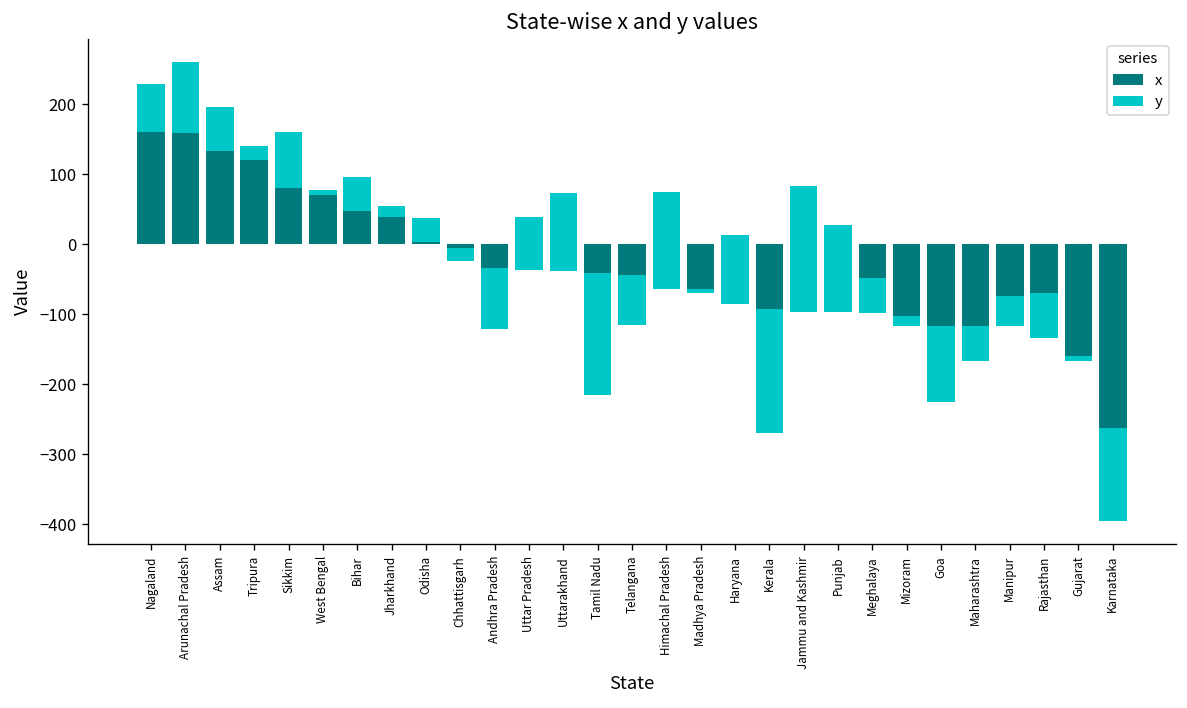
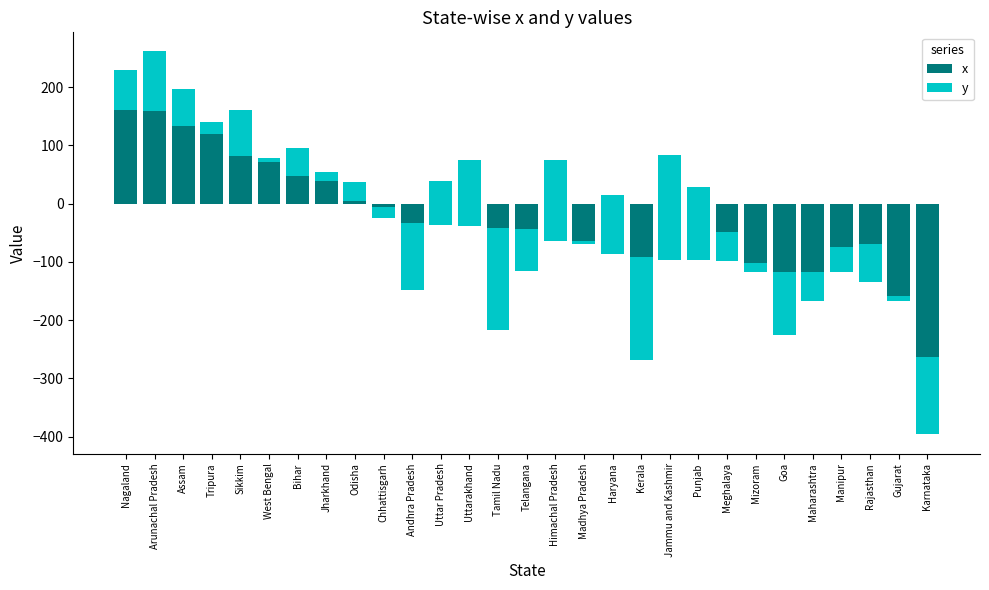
  {
    "x": {
      "Nagaland": 160,
      "Arunachal Pradesh": 160,
      "Assam": 130,
      "Tripura": 120,
      "Sikkim": 80,
      "West Bengal": 70,
      "Bihar": 50,
      "Jharkhand": 40,
      "Odisha": 40,
      "Chhattisgarh": -10,
      "Andhra Pradesh": -30,
      "Uttar Pradesh": -40,
      "Uttarakhand": -40,
      "Tamil Nadu": -40,
      "Telangana": -40,
      "Himachal Pradesh": -60,
      "Madhya Pradesh": -70,
      "Haryana": -90,
      "Kerala": -90,
      "Jammu and Kashmir": -100,
      "Punjab": -100,
      "Meghalaya": -100,
      "Mizoram": -120,
      "Goa": -120,
      "Maharashtra": -120,
      "Manipur": -120,
      "Rajasthan": -130,
      "Gujarat": -170,
      "Karnataka": -260
    },
    "y": {
      "Nagaland": 70,
      "Arunachal Pradesh": 100,
      "Assam": 60,
      "Tripura": 20,
      "Sikkim": 80,
      "West Bengal": 10,
      "Bihar": 50,
      "Jharkhand": 20,
      "Chhattisgarh": -20,
-     "Andhra Pradesh": -90,
+     "Andhra Pradesh": -120,
      "Uttar Pradesh": 80,
      "Uttarakhand": 110,
      "Tamil Nadu": -180,
      "Telangana": -70,
      "Himachal Pradesh": 140,
      "Haryana": 100,
      "Kerala": -180,
      "Jammu and Kashmir": 180,
      "Punjab": 130,
      "Goa": -110,
      "Maharashtra": -50,
      "Karnataka": -130
    }
  }
